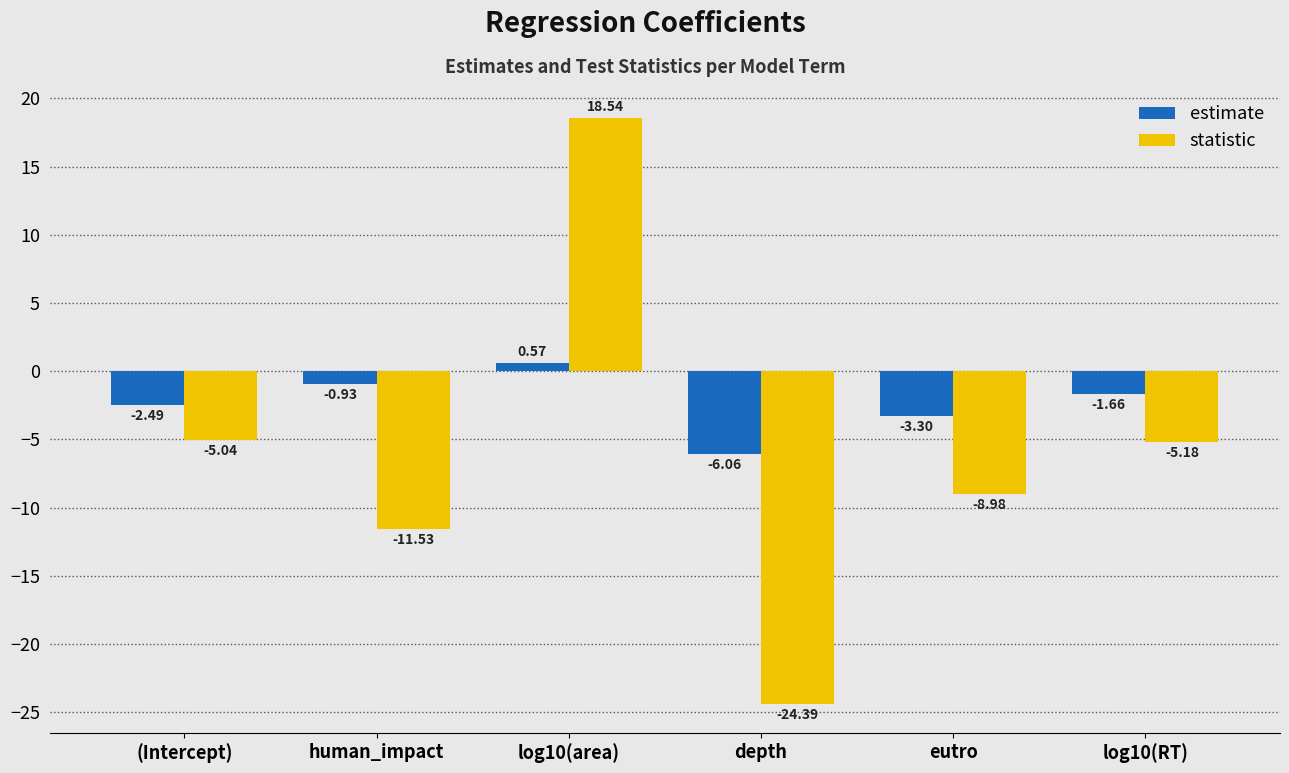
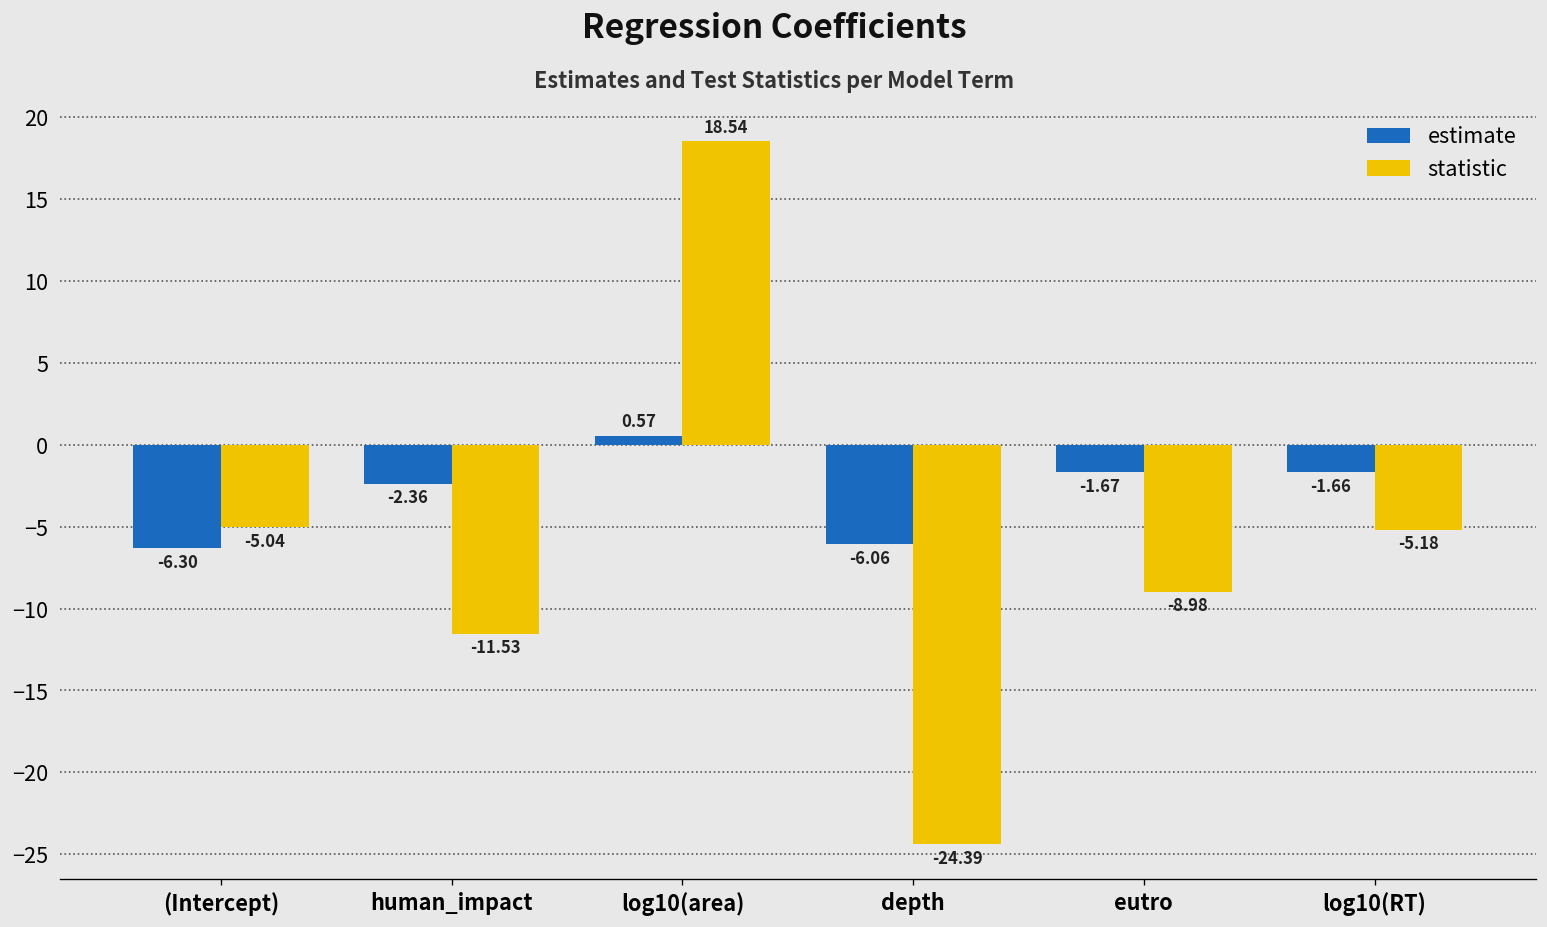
  {
    "estimate": {
-     "(Intercept)": -2.49,
-     "human_impact": -0.93,
+     "(Intercept)": -6.30,
+     "human_impact": -2.36,
      "log10(area)": 0.57,
      "depth": -6.06,
-     "eutro": -3.30,
+     "eutro": -1.67,
      "log10(RT)": -1.66
    },
    "statistic": {
      "(Intercept)": -5.04,
      "human_impact": -11.53,
      "log10(area)": 18.54,
      "depth": -24.39,
      "eutro": -8.98,
      "log10(RT)": -5.18
    }
  }
